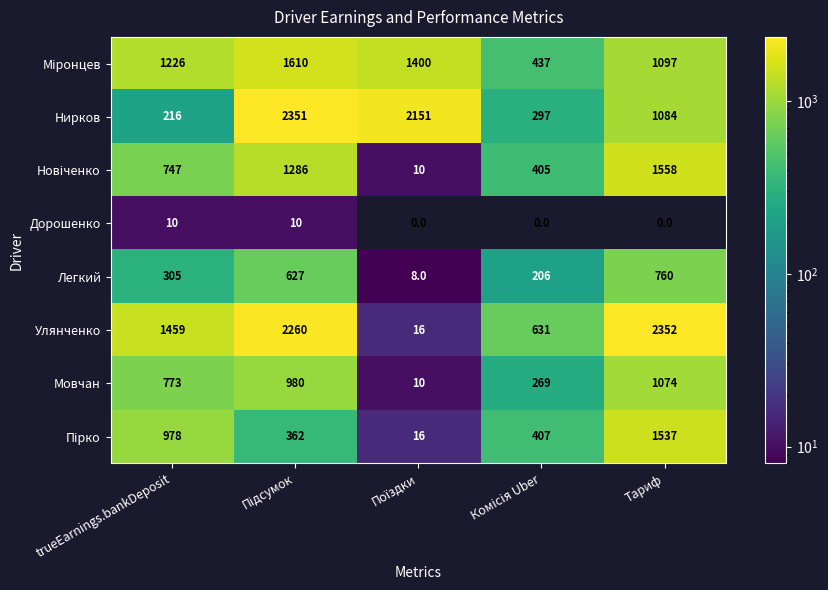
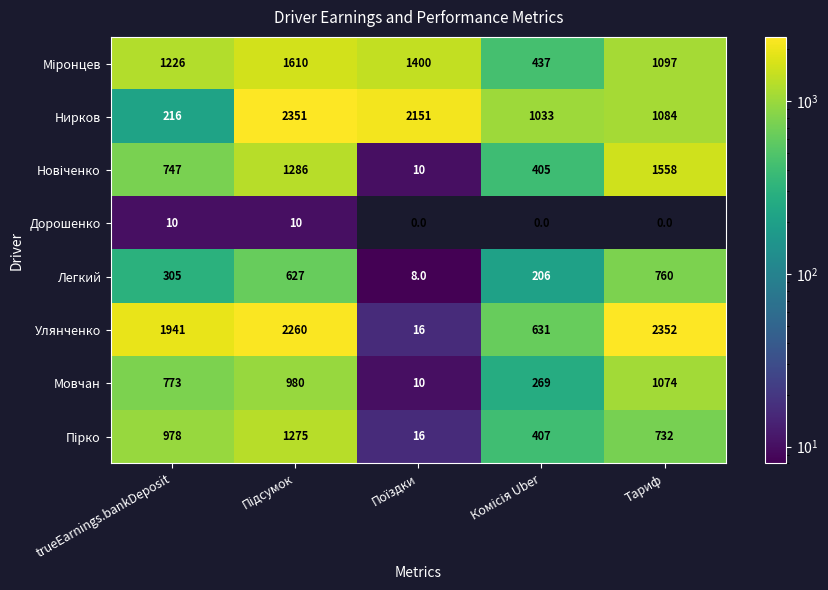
  {
    "Міронцев": {
      "trueEarnings.bankDeposit": 1226,
      "Підсумок": 1610,
      "Поїздки": 1400,
      "Комісія Uber": 437,
      "Тариф": 1097
    },
    "Нирков": {
      "trueEarnings.bankDeposit": 216,
      "Підсумок": 2351,
      "Поїздки": 2151,
-     "Комісія Uber": 297,
+     "Комісія Uber": 1033,
      "Тариф": 1084
    },
    "Новіченко": {
      "trueEarnings.bankDeposit": 747,
      "Підсумок": 1286,
      "Поїздки": 10,
      "Комісія Uber": 405,
      "Тариф": 1558
    },
    "Дорошенко": {
      "trueEarnings.bankDeposit": 10,
      "Підсумок": 10
    },
    "Легкий": {
      "trueEarnings.bankDeposit": 305,
      "Підсумок": 627,
      "Поїздки": 8.0,
      "Комісія Uber": 206,
      "Тариф": 760
    },
    "Улянченко": {
-     "trueEarnings.bankDeposit": 1459,
+     "trueEarnings.bankDeposit": 1941,
      "Підсумок": 2260,
      "Поїздки": 16,
      "Комісія Uber": 631,
      "Тариф": 2352
    },
    "Мовчан": {
      "trueEarnings.bankDeposit": 773,
      "Підсумок": 980,
      "Поїздки": 10,
      "Комісія Uber": 269,
      "Тариф": 1074
    },
    "Пірко": {
      "trueEarnings.bankDeposit": 978,
-     "Підсумок": 362,
+     "Підсумок": 1275,
      "Поїздки": 16,
      "Комісія Uber": 407,
-     "Тариф": 1537
+     "Тариф": 732
    }
  }
